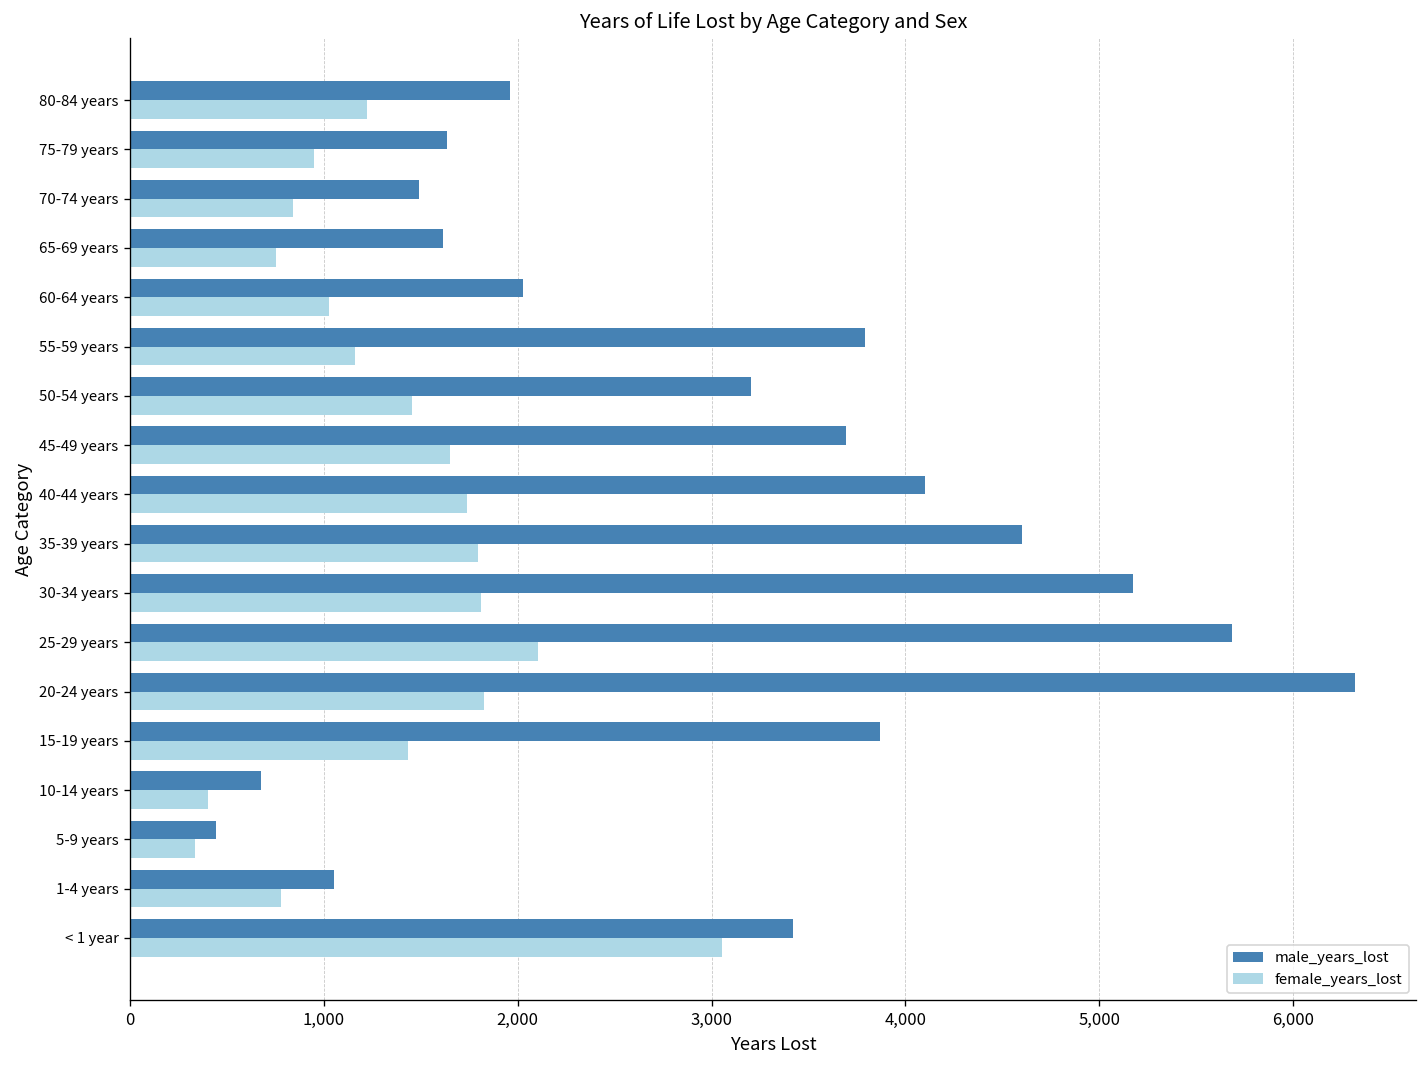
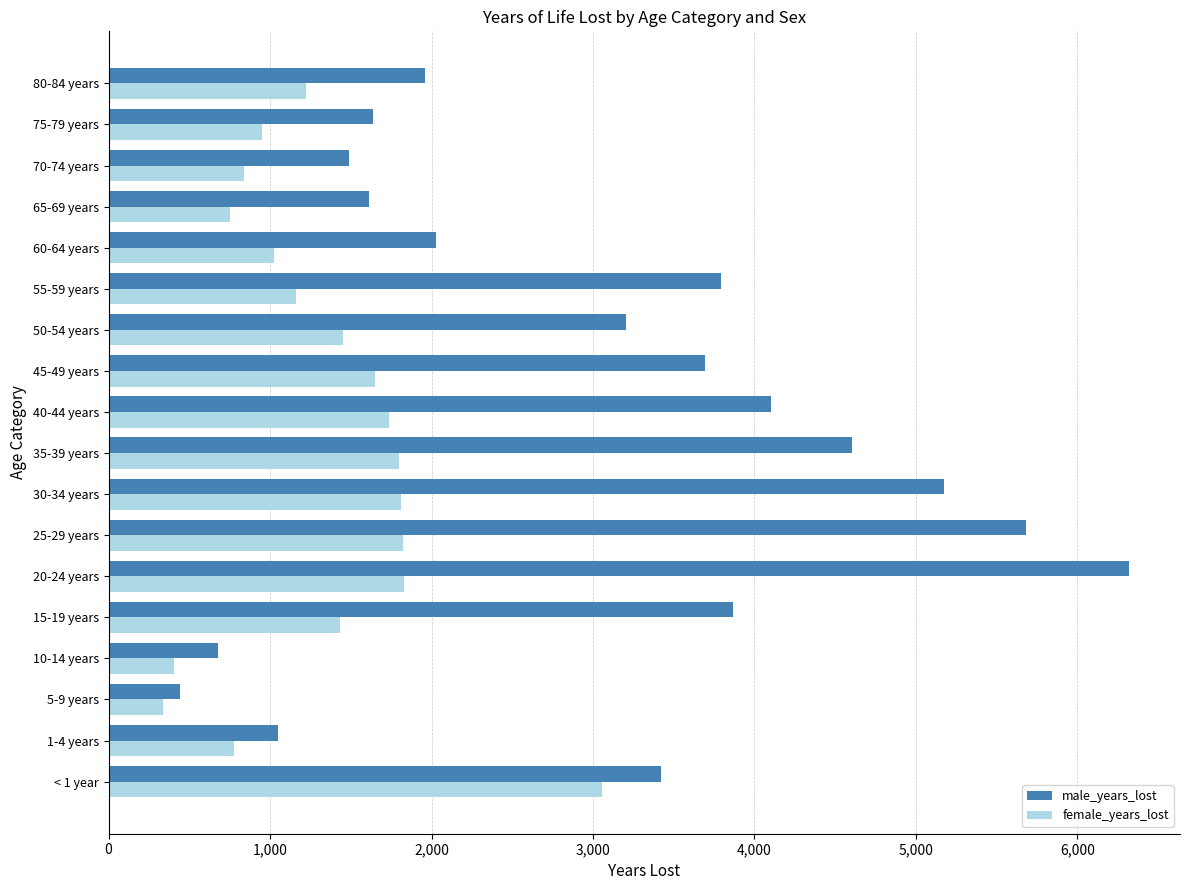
  {
    "male_years_lost": {
      "80-84 years": "1,960",
      "75-79 years": "1,640",
      "70-74 years": "1,490",
      "65-69 years": "1,610",
      "60-64 years": "2,030",
      "55-59 years": "3,790",
      "50-54 years": "3,200",
      "45-49 years": "3,690",
      "40-44 years": "4,100",
      "35-39 years": "4,600",
      "30-34 years": "5,180",
      "25-29 years": "5,680",
      "20-24 years": "6,320",
      "15-19 years": "3,870",
      "10-14 years": "680",
      "5-9 years": "440",
      "1-4 years": "1,050",
      "< 1 year": "3,420"
    },
    "female_years_lost": {
      "80-84 years": "1,220",
      "75-79 years": "950",
      "70-74 years": "840",
      "65-69 years": "750",
      "60-64 years": "1,030",
      "55-59 years": "1,160",
      "50-54 years": "1,450",
      "45-49 years": "1,650",
      "40-44 years": "1,740",
      "35-39 years": "1,800",
      "30-34 years": "1,810",
-     "25-29 years": "2,100",
+     "25-29 years": "1,820",
      "20-24 years": "1,830",
      "15-19 years": "1,430",
      "10-14 years": "400",
      "5-9 years": "330",
      "1-4 years": "780",
      "< 1 year": "3,050"
    }
  }
